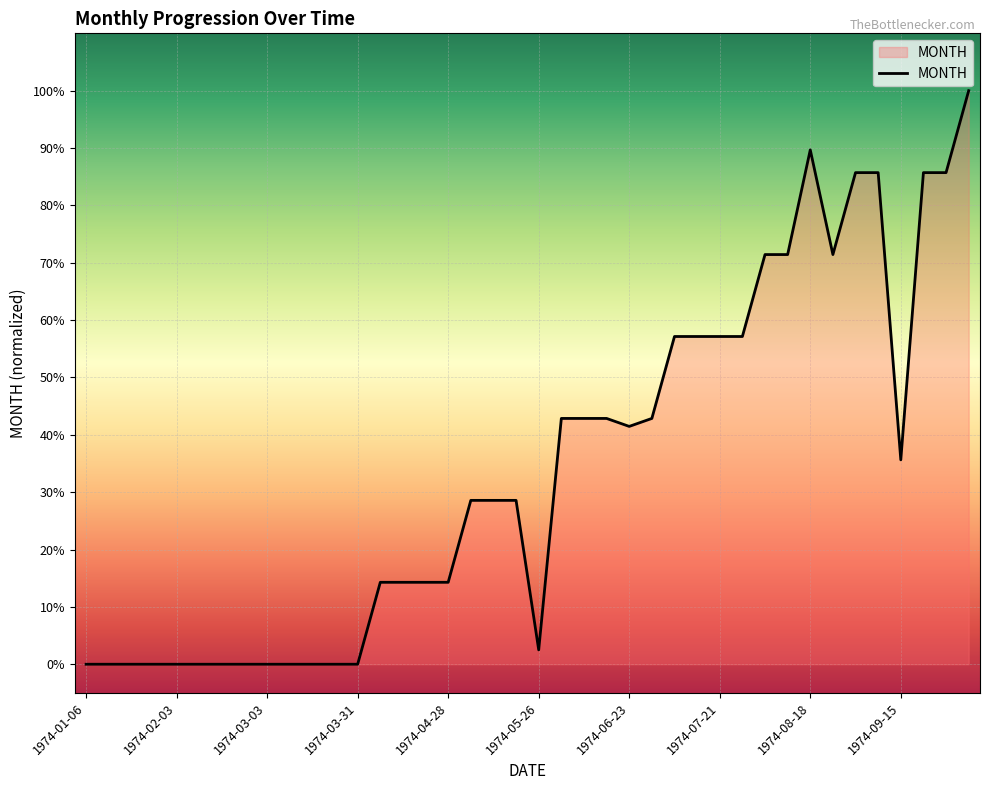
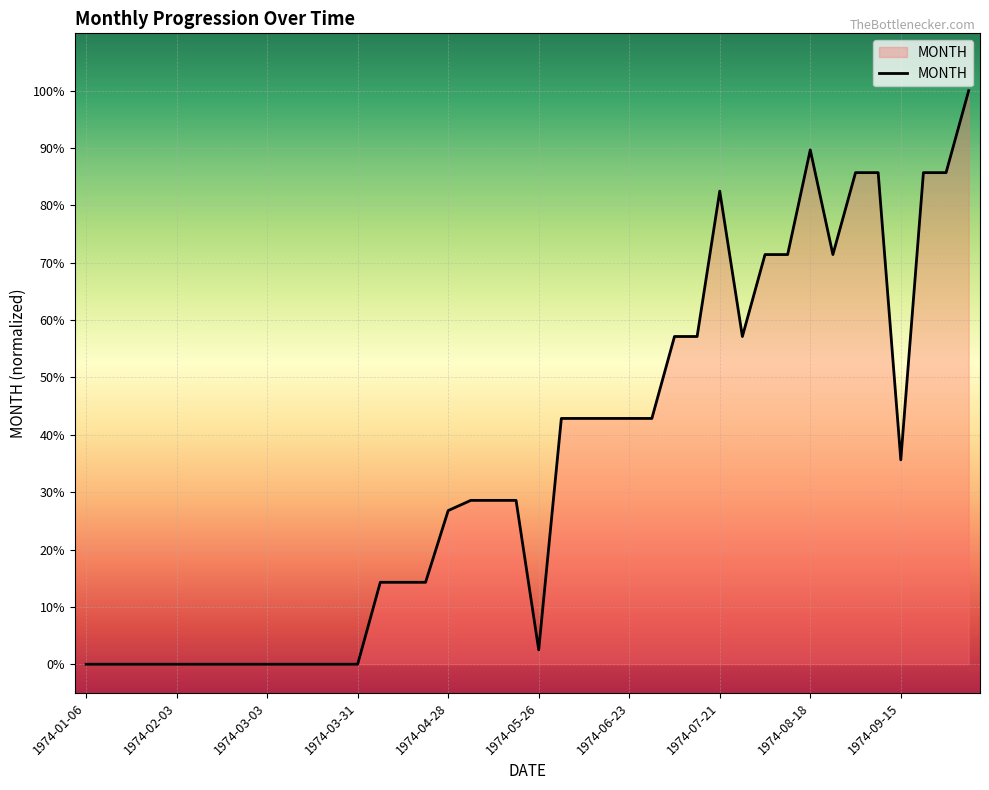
  {
    "1974-01-06": "0%",
    "1974-02-03": "0%",
    "1974-03-03": "0%",
    "1974-03-31": "0%",
-   "1974-04-28": "14%",
+   "1974-04-28": "27%",
    "1974-05-26": "3%",
-   "1974-06-23": "41%",
-   "1974-07-21": "57%",
+   "1974-06-23": "43%",
+   "1974-07-21": "82%",
    "1974-08-18": "90%",
    "1974-09-15": "36%"
  }
